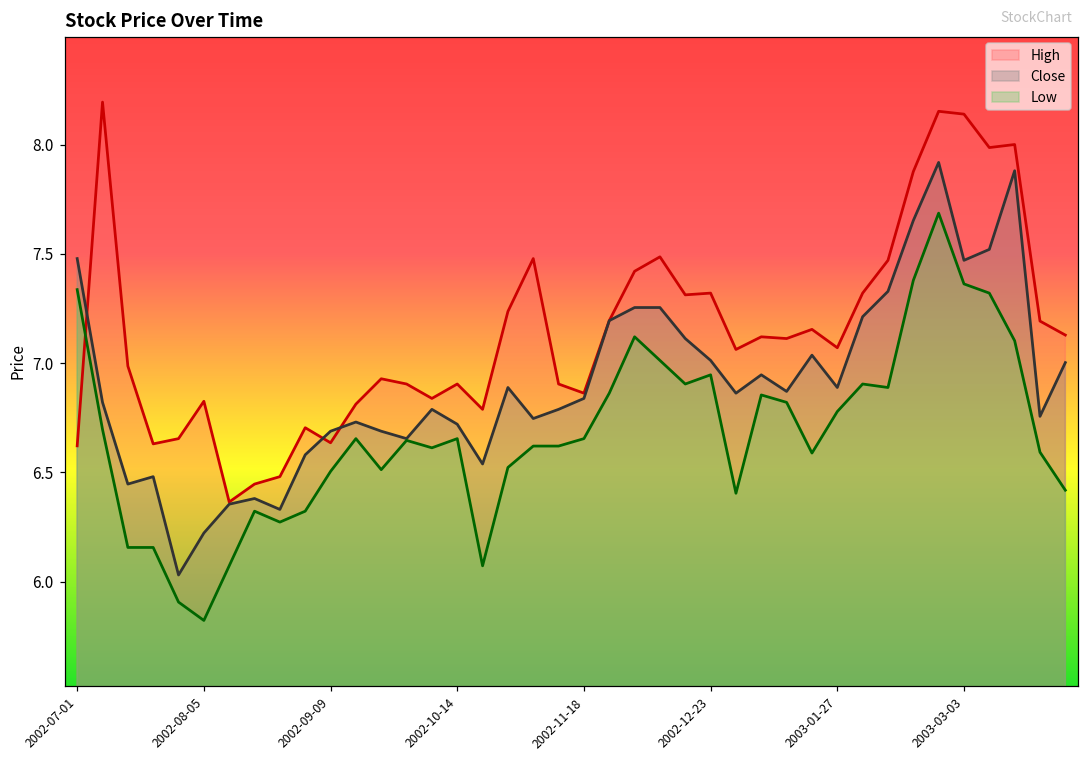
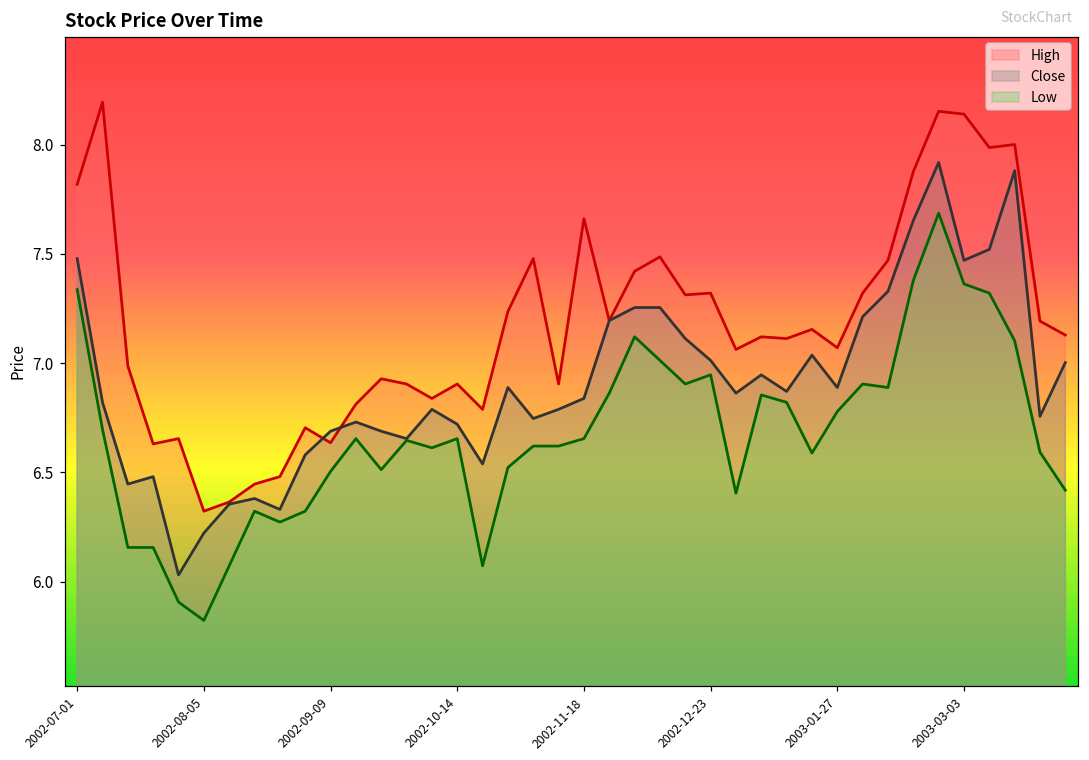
  {
    "High": {
-     "2002-07-01": 6.62,
-     "2002-08-05": 6.83,
+     "2002-07-01": 7.82,
+     "2002-08-05": 6.32,
      "2002-09-09": 6.64,
      "2002-10-14": 6.90,
-     "2002-11-18": 6.86,
+     "2002-11-18": 7.66,
      "2002-12-23": 7.32,
      "2003-01-27": 7.07,
      "2003-03-03": 8.14
    }
  }
